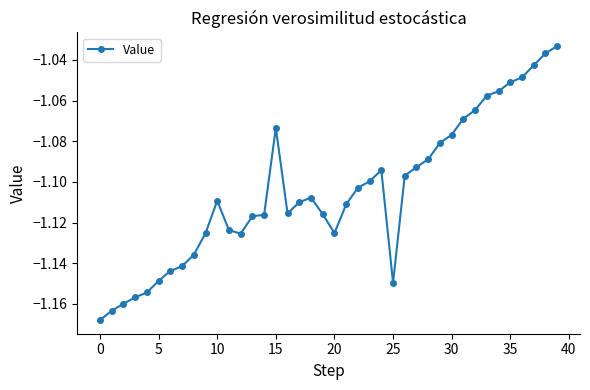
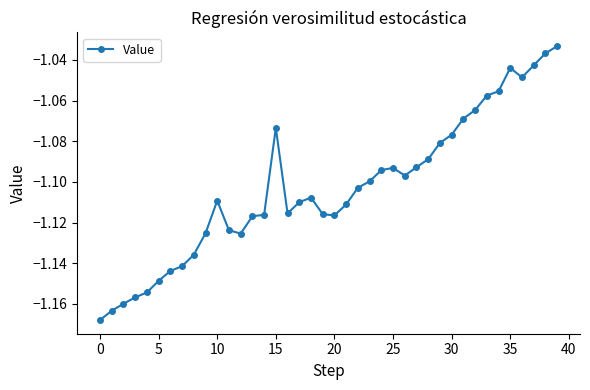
  {
    "0": -1.168,
    "5": -1.149,
    "10": -1.109,
    "15": -1.073,
-   "20": -1.125,
-   "25": -1.150,
+   "20": -1.117,
+   "25": -1.093,
    "30": -1.077,
-   "35": -1.051
+   "35": -1.044
  }
